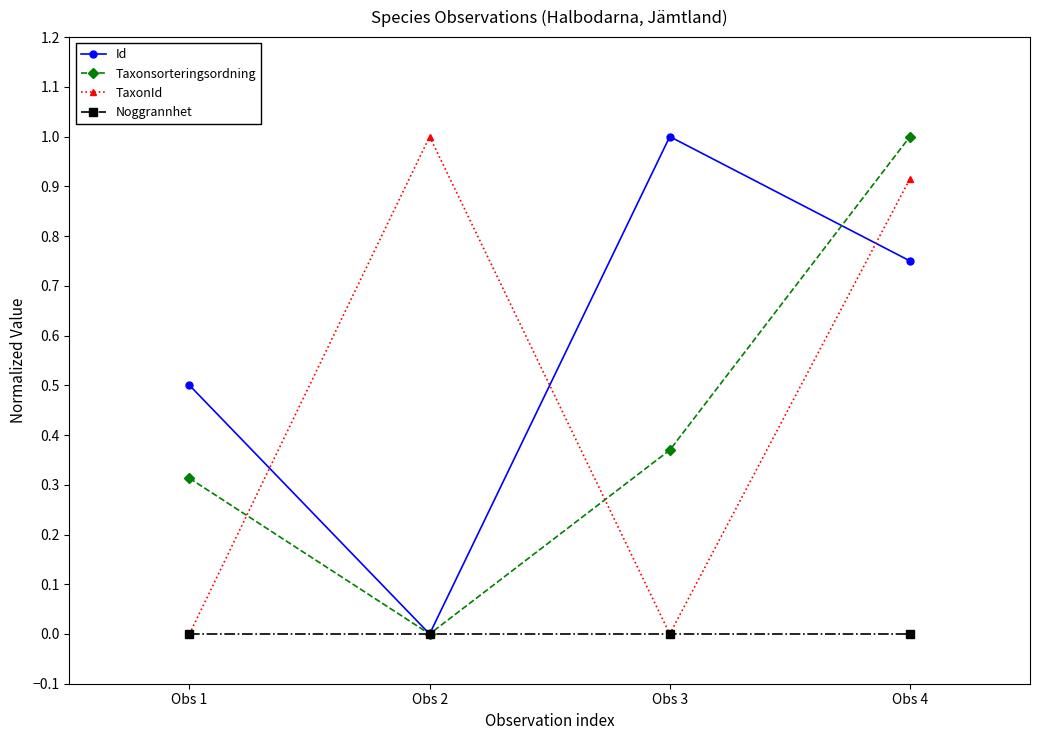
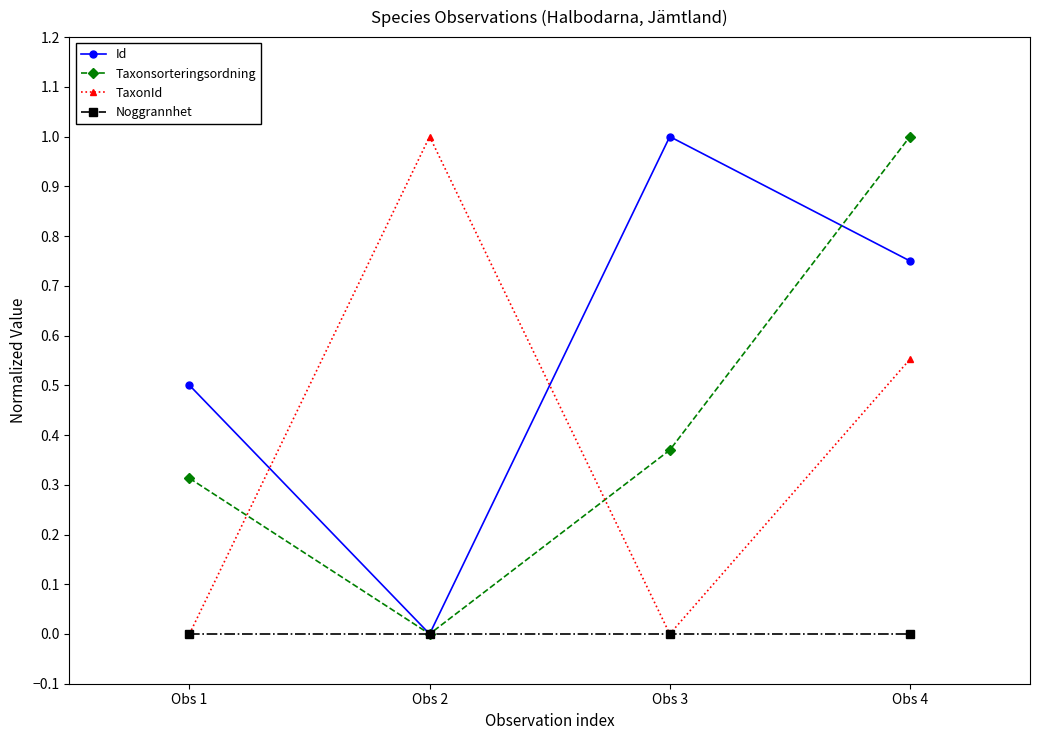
  {
    "Id": {
      "Obs 1": 0.50,
      "Obs 3": 1.00,
      "Obs 4": 0.75
    },
    "Taxonsorteringsordning": {
      "Obs 1": 0.31,
      "Obs 3": 0.37,
      "Obs 4": 1.00
    },
    "TaxonId": {
      "Obs 2": 1.00,
-     "Obs 4": 0.92
+     "Obs 4": 0.55
    },
    "Noggrannhet": {
      "Obs 4": 0.00
    }
  }
